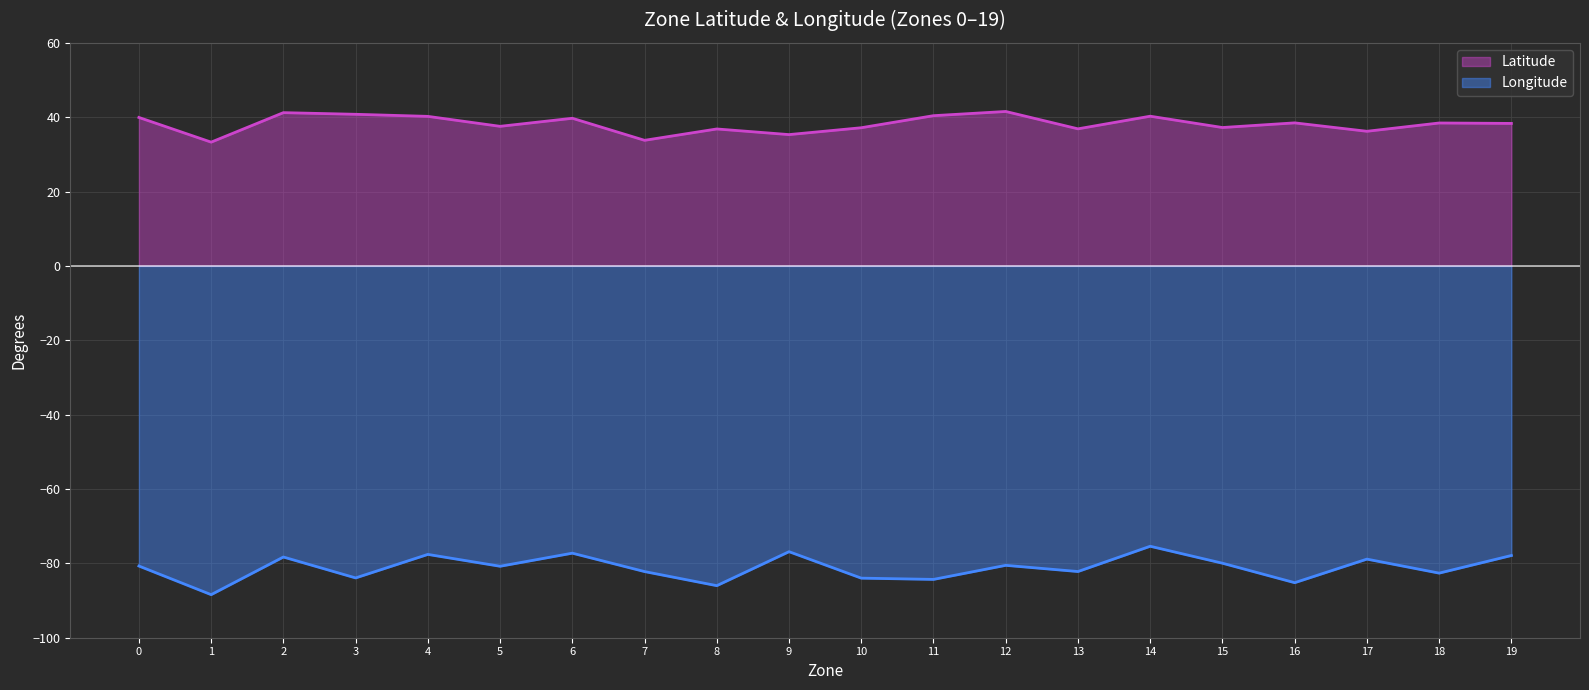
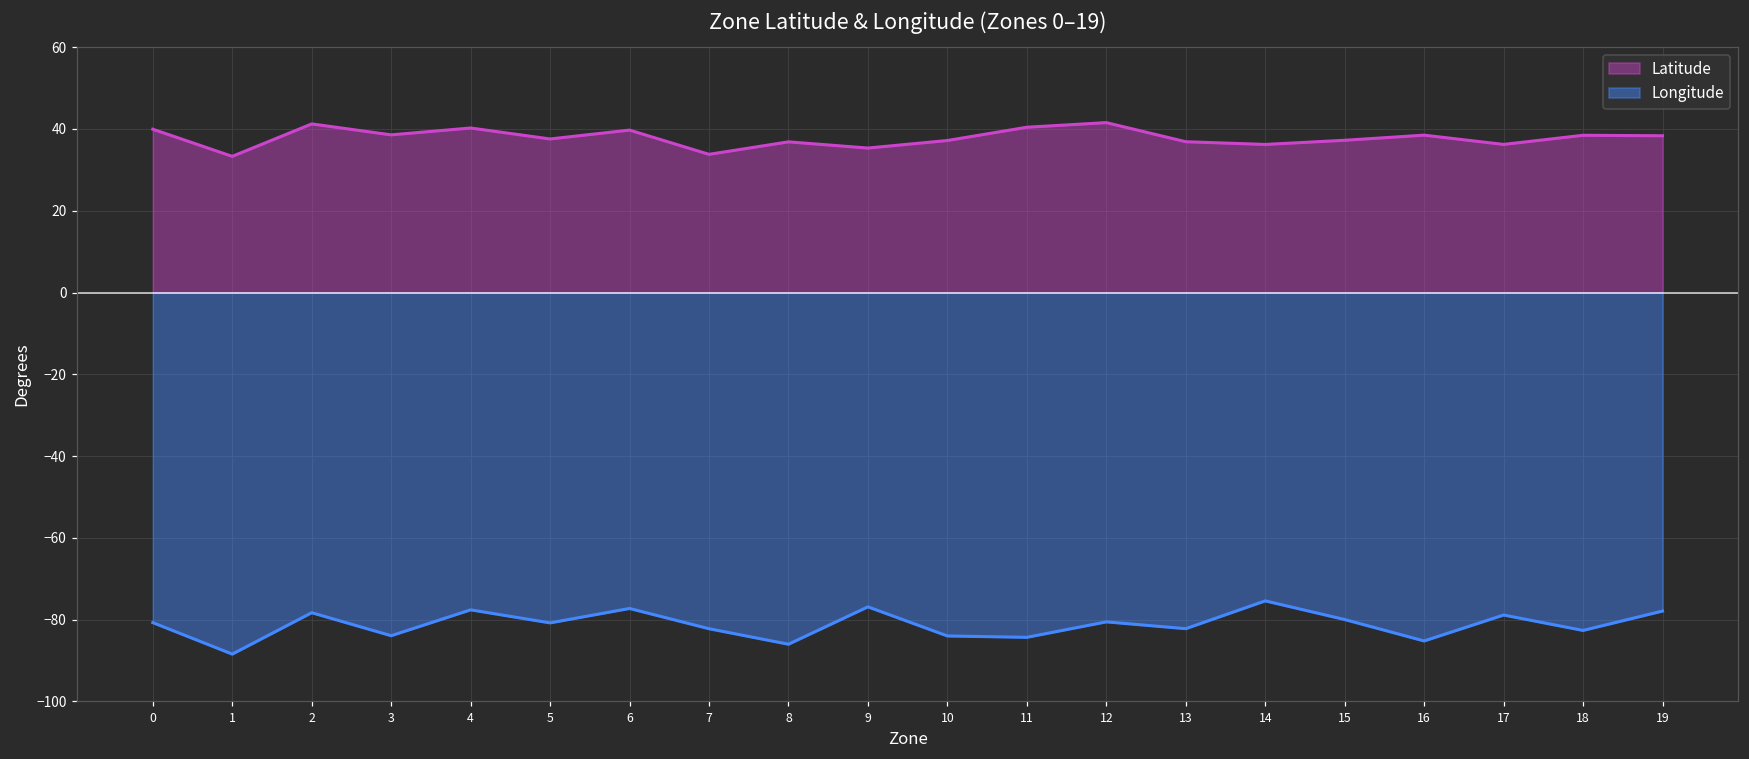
  {
    "Latitude": {
      "0": 40,
      "1": 33,
      "2": 41,
-     "3": 41,
+     "3": 39,
      "4": 40,
      "5": 38,
      "6": 40,
      "7": 34,
      "8": 37,
      "9": 35,
      "10": 37,
      "11": 40,
      "12": 42,
      "13": 37,
-     "14": 40,
+     "14": 36,
      "15": 37,
      "16": 38,
      "17": 36,
      "18": 38,
      "19": 38
    }
  }
